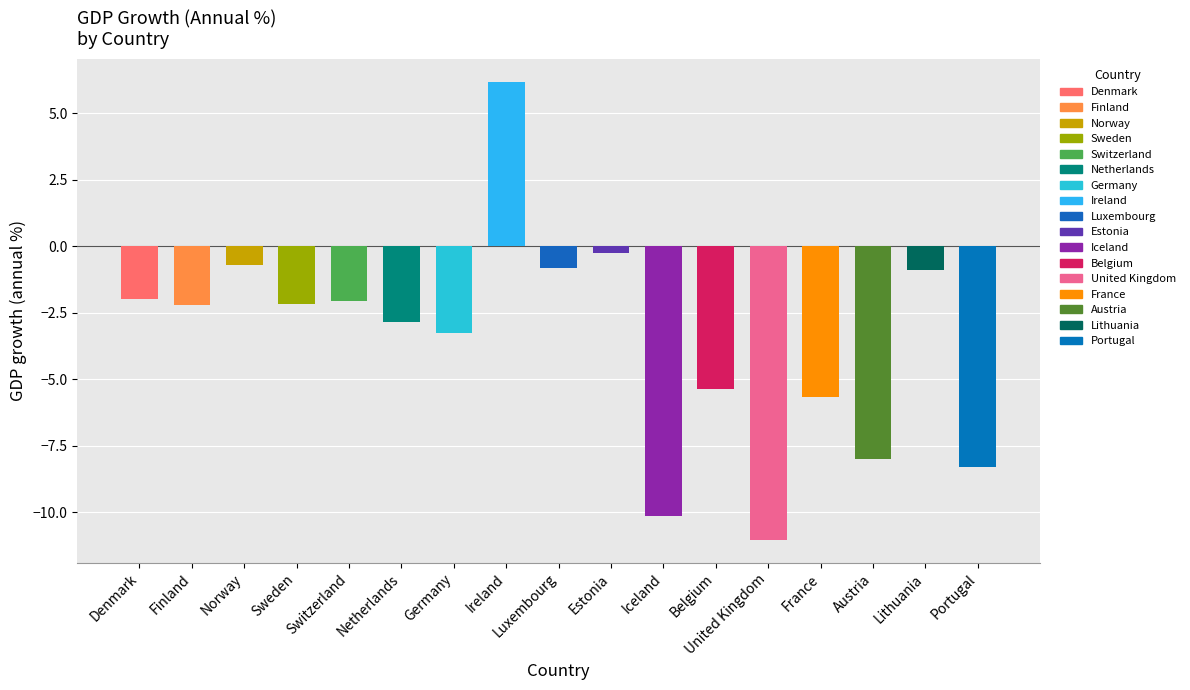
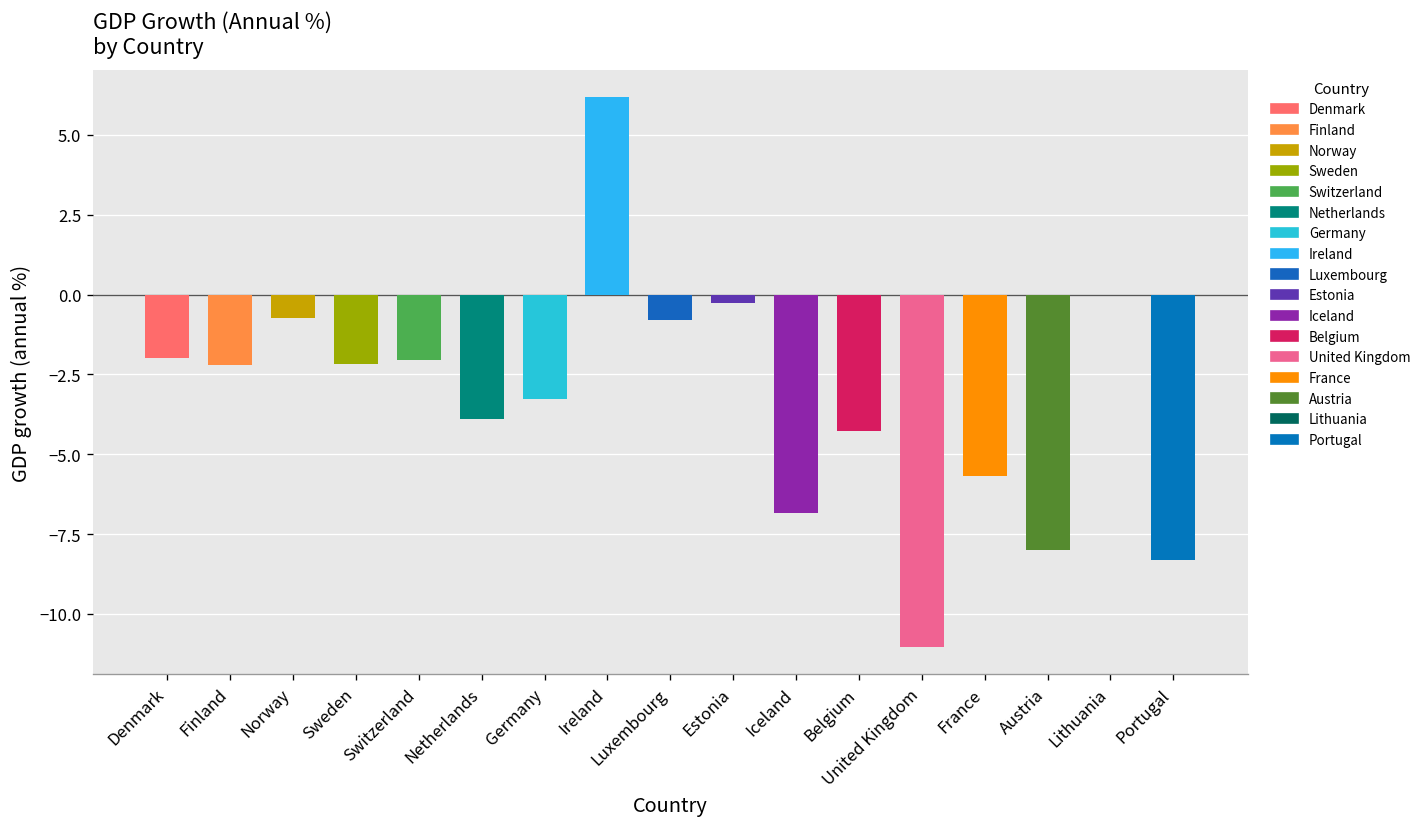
  {
    "Denmark": -2.0,
    "Finland": -2.2,
    "Norway": -0.7,
    "Sweden": -2.2,
    "Switzerland": -2.0,
-   "Netherlands": -2.8,
+   "Netherlands": -3.9,
    "Germany": -3.3,
    "Ireland": 6.2,
    "Luxembourg": -0.8,
    "Estonia": -0.2,
-   "Iceland": -10.1,
-   "Belgium": -5.4,
+   "Iceland": -6.8,
+   "Belgium": -4.3,
    "United Kingdom": -11.0,
    "France": -5.7,
    "Austria": -8.0,
-   "Lithuania": -0.9,
+   "Lithuania": 0.0,
    "Portugal": -8.3
  }
